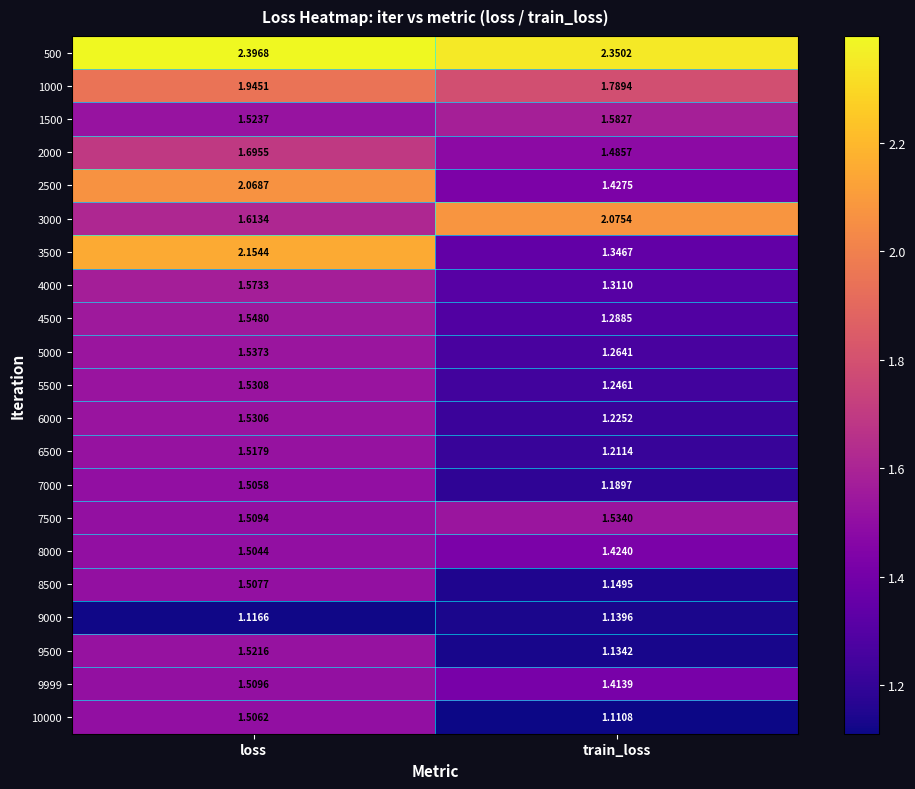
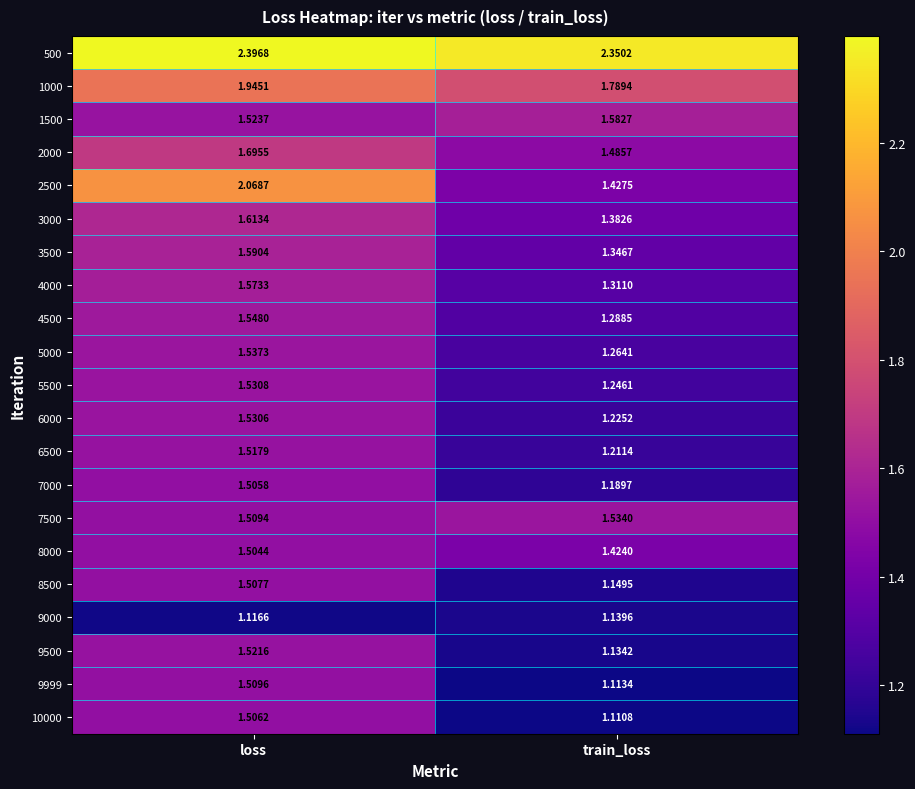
  {
    "500": {
      "loss": 2.3968,
      "train_loss": 2.3502
    },
    "1000": {
      "loss": 1.9451,
      "train_loss": 1.7894
    },
    "1500": {
      "loss": 1.5237,
      "train_loss": 1.5827
    },
    "2000": {
      "loss": 1.6955,
      "train_loss": 1.4857
    },
    "2500": {
      "loss": 2.0687,
      "train_loss": 1.4275
    },
    "3000": {
      "loss": 1.6134,
-     "train_loss": 2.0754
+     "train_loss": 1.3826
    },
    "3500": {
-     "loss": 2.1544,
+     "loss": 1.5904,
      "train_loss": 1.3467
    },
    "4000": {
      "loss": 1.5733,
      "train_loss": 1.3110
    },
    "4500": {
      "loss": 1.5480,
      "train_loss": 1.2885
    },
    "5000": {
      "loss": 1.5373,
      "train_loss": 1.2641
    },
    "5500": {
      "loss": 1.5308,
      "train_loss": 1.2461
    },
    "6000": {
      "loss": 1.5306,
      "train_loss": 1.2252
    },
    "6500": {
      "loss": 1.5179,
      "train_loss": 1.2114
    },
    "7000": {
      "loss": 1.5058,
      "train_loss": 1.1897
    },
    "7500": {
      "loss": 1.5094,
      "train_loss": 1.5340
    },
    "8000": {
      "loss": 1.5044,
      "train_loss": 1.4240
    },
    "8500": {
      "loss": 1.5077,
      "train_loss": 1.1495
    },
    "9000": {
      "loss": 1.1166,
      "train_loss": 1.1396
    },
    "9500": {
      "loss": 1.5216,
      "train_loss": 1.1342
    },
    "9999": {
      "loss": 1.5096,
-     "train_loss": 1.4139
+     "train_loss": 1.1134
    },
    "10000": {
      "loss": 1.5062,
      "train_loss": 1.1108
    }
  }
